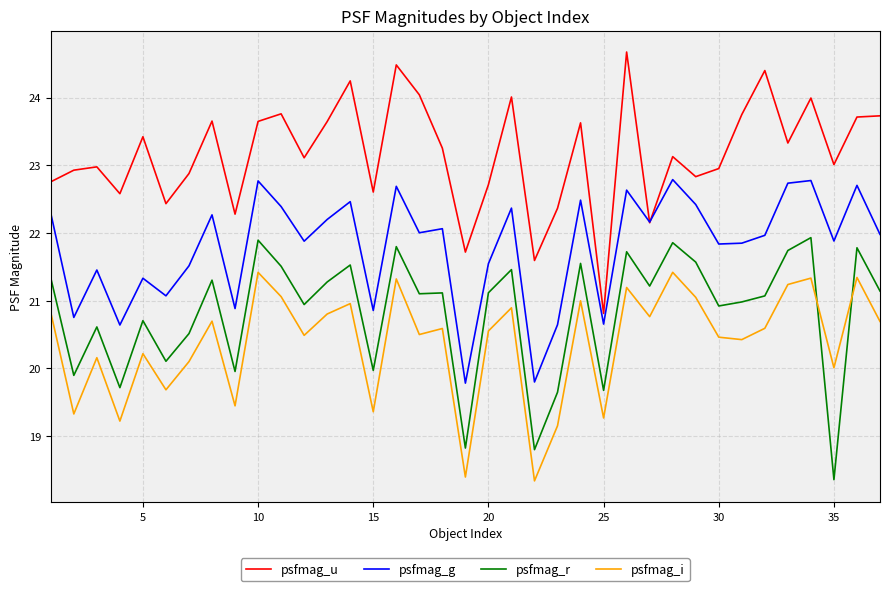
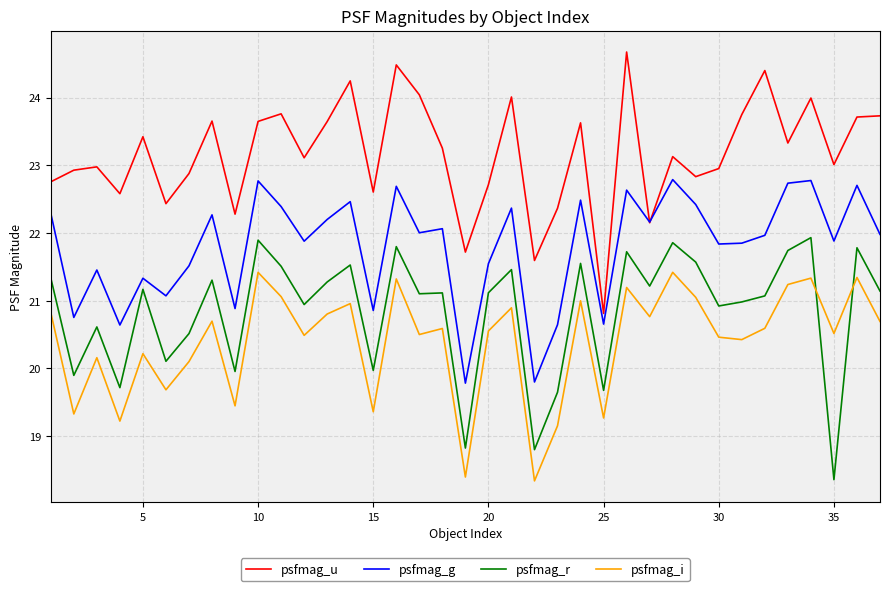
  {
    "psfmag_u": {
      "5": 23.4,
      "10": 23.7,
      "15": 22.6,
      "20": 22.7,
      "25": 20.8,
      "30": 23.0,
      "35": 23.0
    },
    "psfmag_g": {
      "5": 21.3,
      "10": 22.8,
      "15": 20.9,
      "20": 21.5,
      "25": 20.7,
      "30": 21.8,
      "35": 21.9
    },
    "psfmag_r": {
-     "5": 20.7,
+     "5": 21.2,
      "10": 21.9,
      "15": 20.0,
      "20": 21.1,
      "25": 19.7,
      "30": 20.9,
      "35": 18.4
    },
    "psfmag_i": {
      "5": 20.2,
      "10": 21.4,
      "15": 19.4,
      "20": 20.6,
      "25": 19.3,
      "30": 20.5,
-     "35": 20.0
+     "35": 20.5
    }
  }
